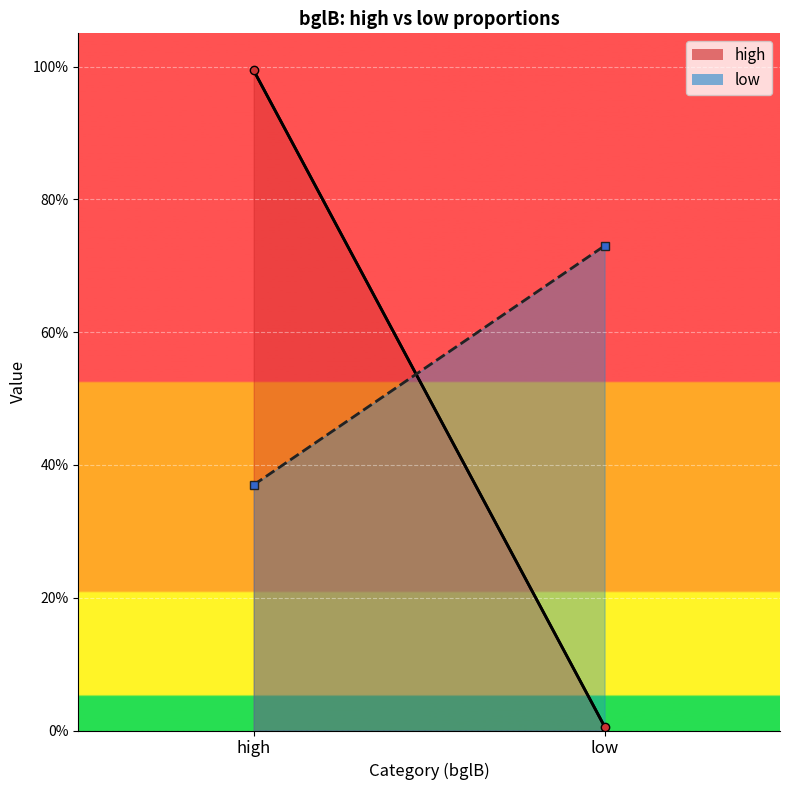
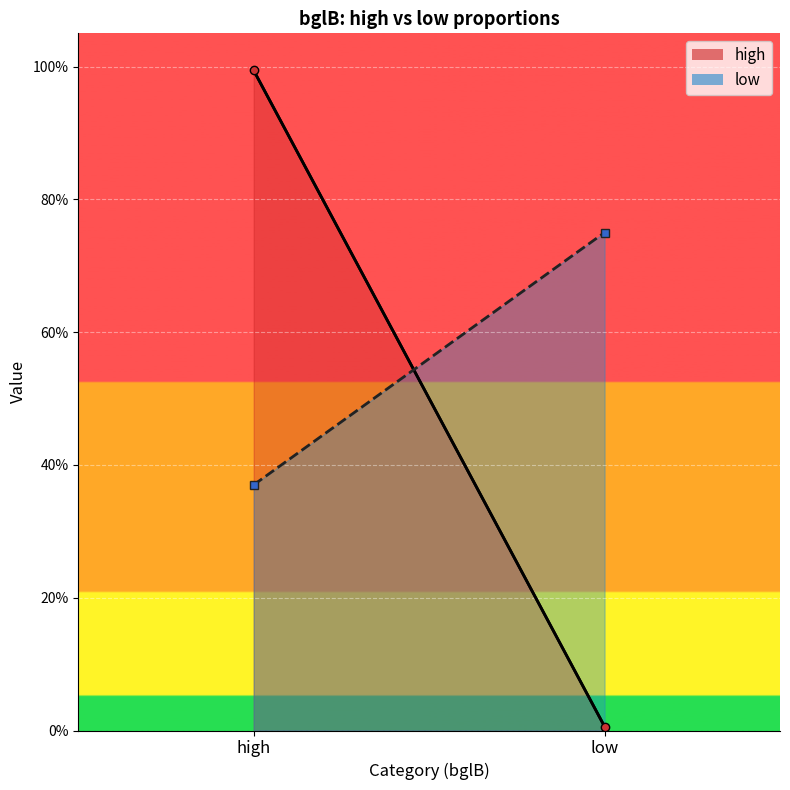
  {
    "high": {
      "high": "99%",
      "low": "1%"
    },
    "low": {
      "high": "37%",
-     "low": "73%"
+     "low": "75%"
    }
  }
